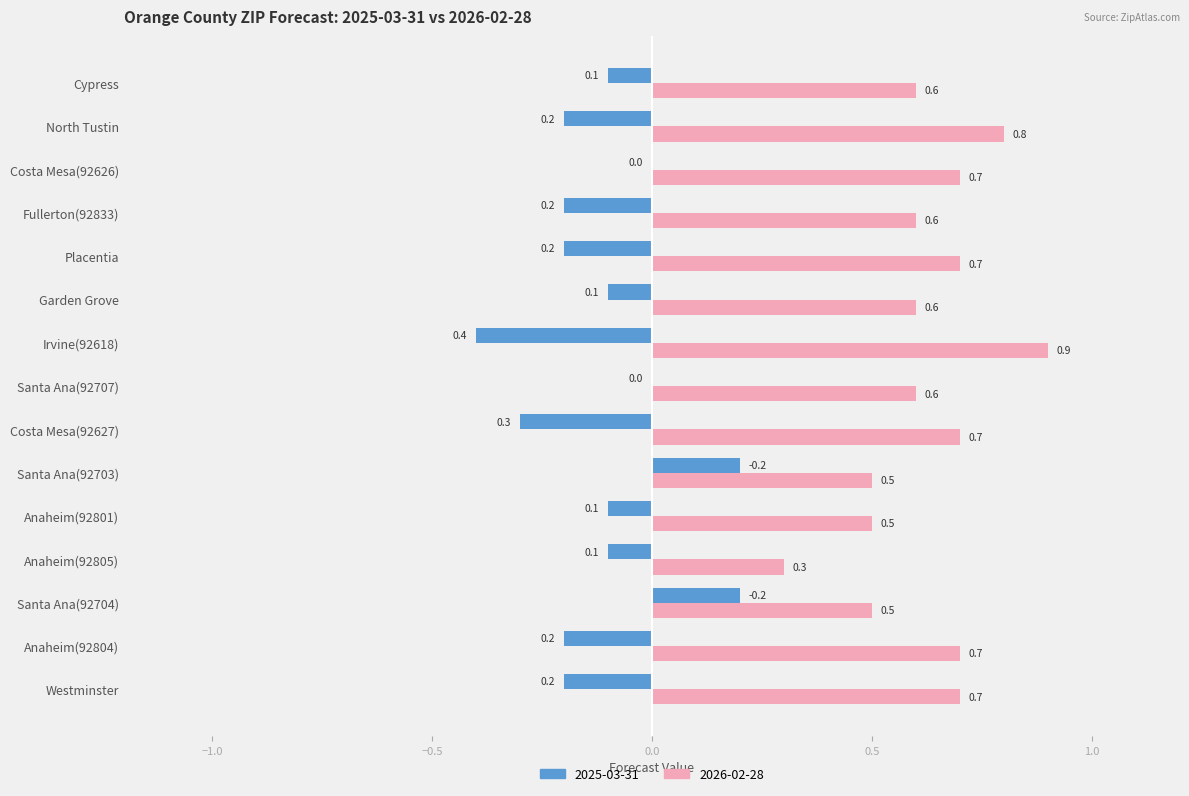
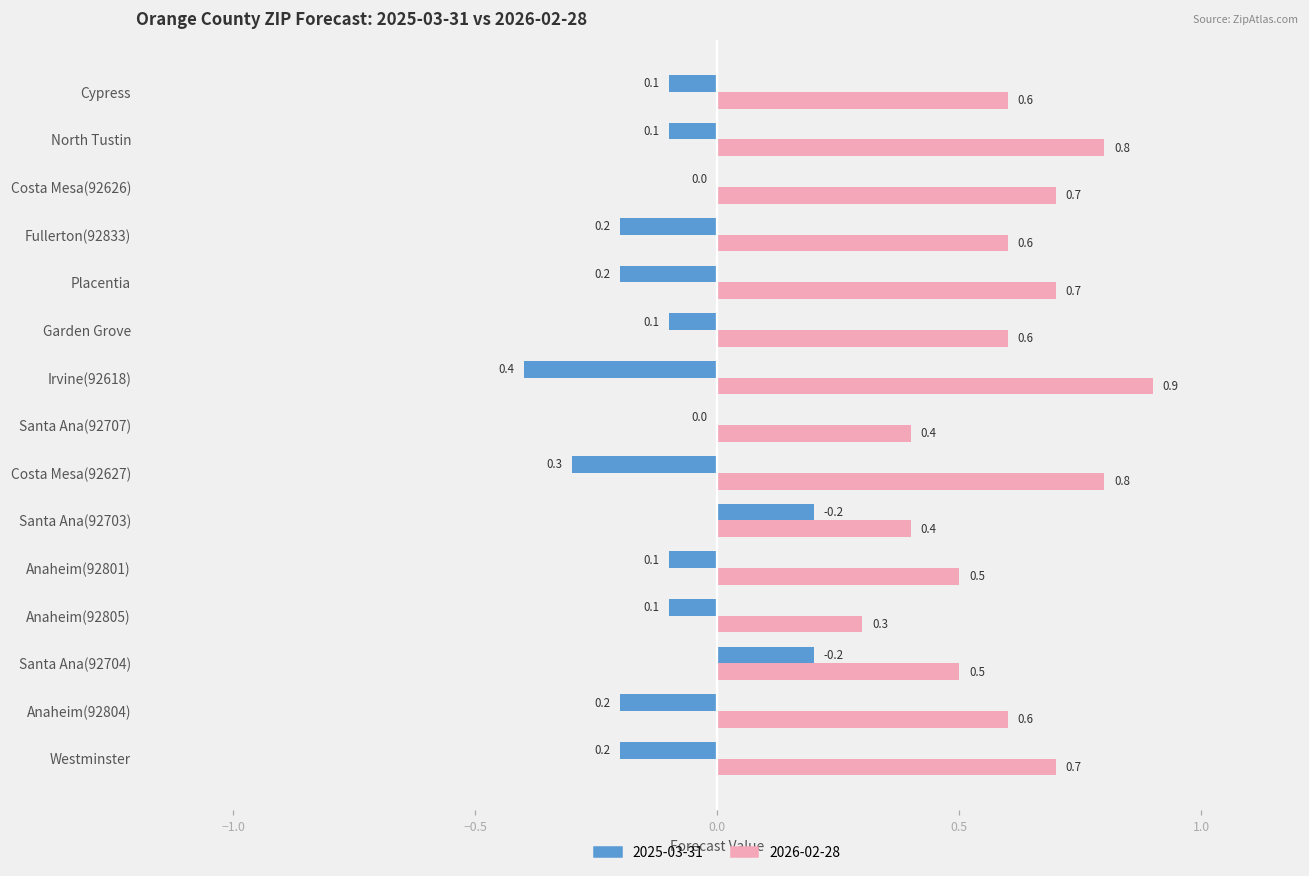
  {
    "2025-03-31": {
-     "North Tustin": 0.2,
+     "North Tustin": 0.1,
      "Costa Mesa(92626)": 0.0,
      "Santa Ana(92707)": 0.0
    },
    "2026-02-28": {
      "Cypress": 0.6,
      "North Tustin": 0.8,
      "Costa Mesa(92626)": 0.7,
      "Fullerton(92833)": 0.6,
      "Placentia": 0.7,
      "Garden Grove": 0.6,
      "Irvine(92618)": 0.9,
-     "Santa Ana(92707)": 0.6,
-     "Costa Mesa(92627)": 0.7,
-     "Santa Ana(92703)": 0.5,
+     "Santa Ana(92707)": 0.4,
+     "Costa Mesa(92627)": 0.8,
+     "Santa Ana(92703)": 0.4,
      "Anaheim(92801)": 0.5,
      "Anaheim(92805)": 0.3,
      "Santa Ana(92704)": 0.5,
-     "Anaheim(92804)": 0.7,
+     "Anaheim(92804)": 0.6,
      "Westminster": 0.7
    }
  }
